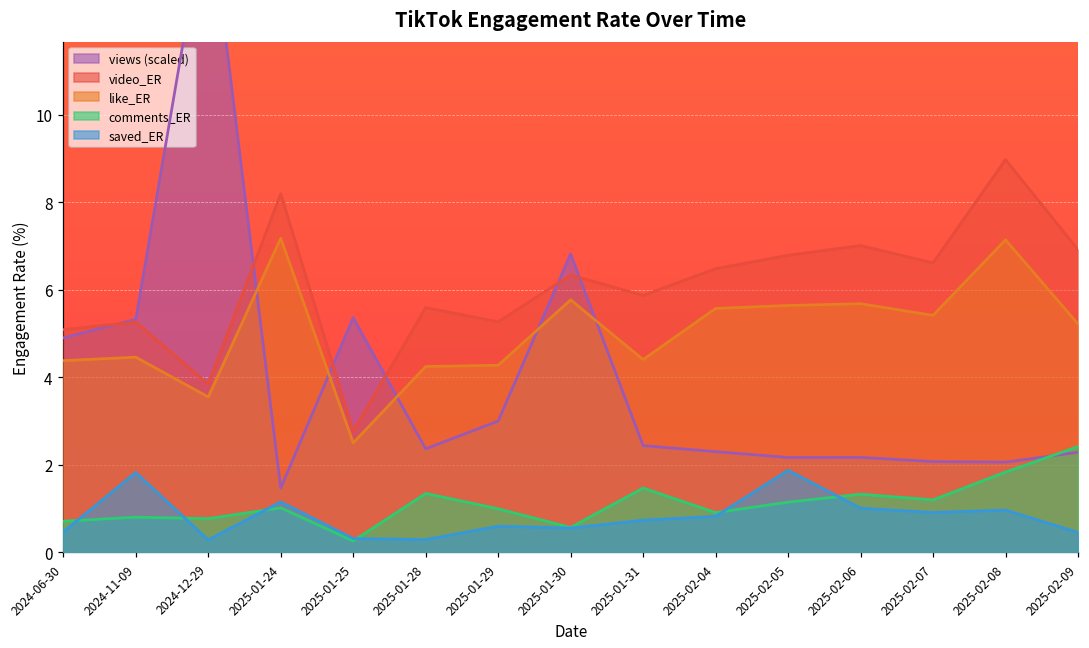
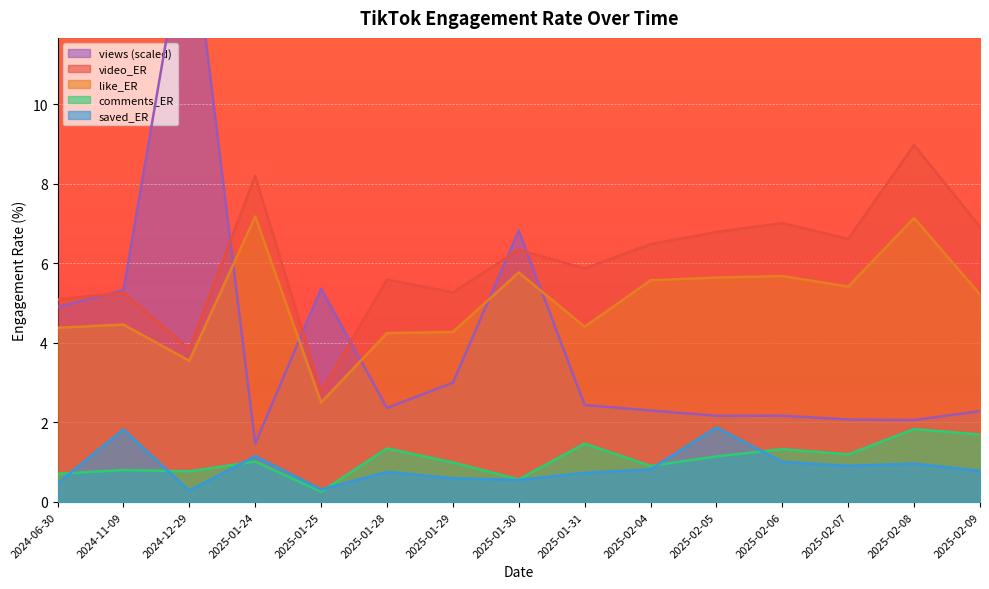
  {
    "comments_ER": {
      "2024-06-30": 0.7,
      "2024-11-09": 0.8,
      "2024-12-29": 0.8,
      "2025-01-24": 1.0,
      "2025-01-28": 1.3,
      "2025-01-29": 1.0,
      "2025-01-31": 1.5,
      "2025-02-04": 0.9,
      "2025-02-05": 1.1,
      "2025-02-06": 1.3,
      "2025-02-07": 1.2,
      "2025-02-08": 1.8,
-     "2025-02-09": 2.4
+     "2025-02-09": 1.7
    },
    "saved_ER": {
      "2024-06-30": 0.5,
      "2024-11-09": 1.8,
      "2024-12-29": 0.3,
      "2025-01-24": 1.2,
-     "2025-01-28": 0.3,
+     "2025-01-28": 0.8,
      "2025-01-29": 0.6,
      "2025-01-31": 0.7,
      "2025-02-04": 0.8,
      "2025-02-05": 1.9,
      "2025-02-06": 1.0,
      "2025-02-07": 0.9,
      "2025-02-08": 1.0,
-     "2025-02-09": 0.5
+     "2025-02-09": 0.8
    }
  }
